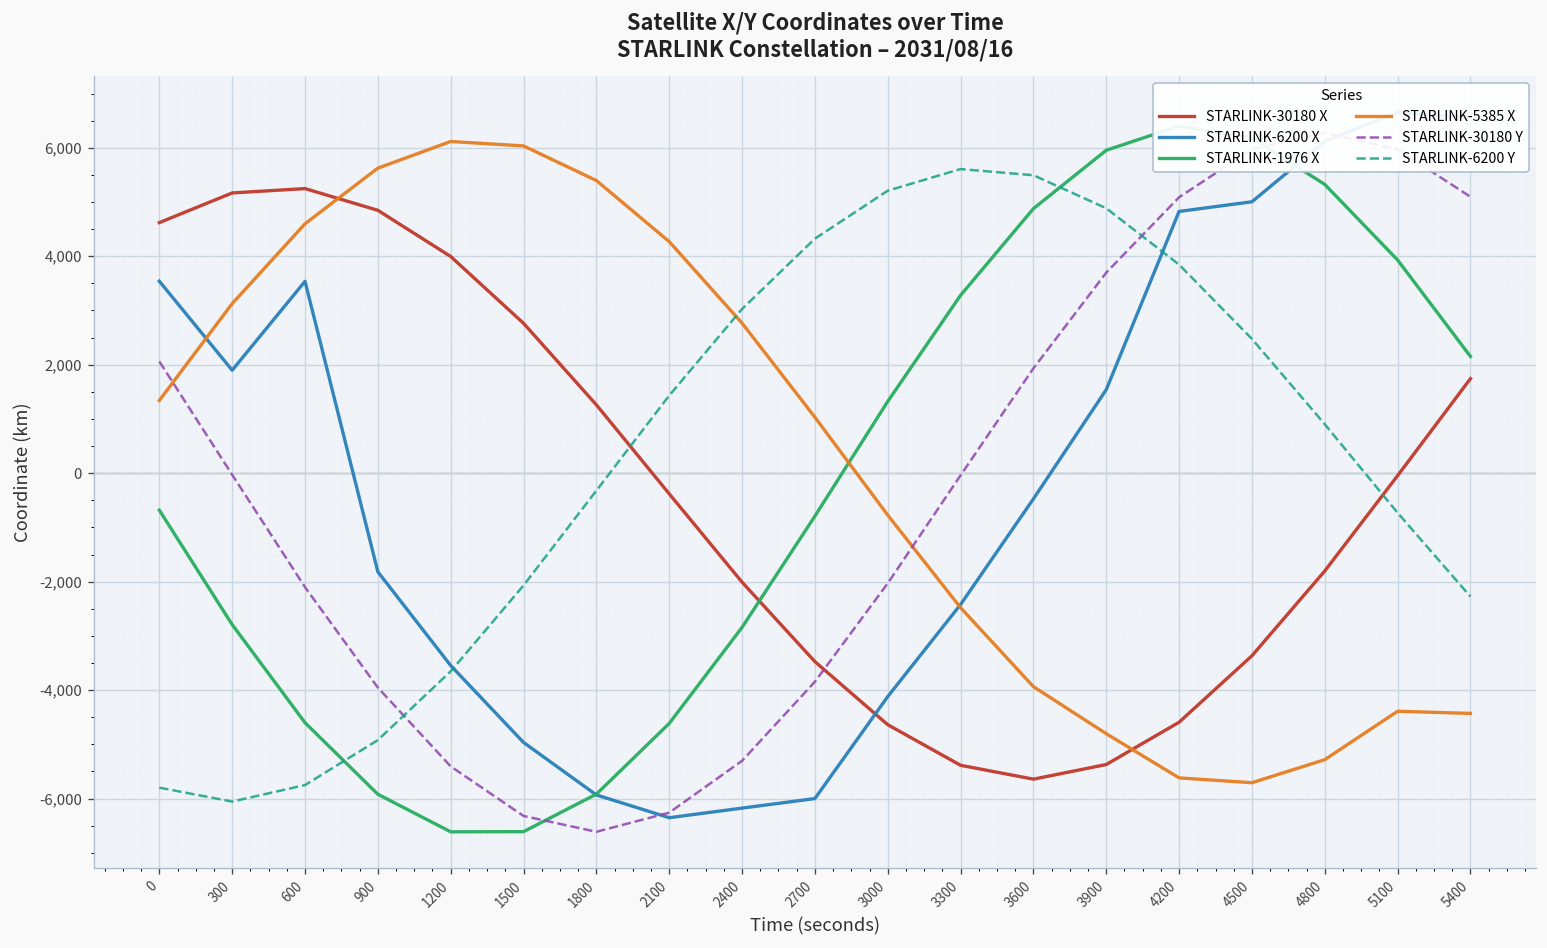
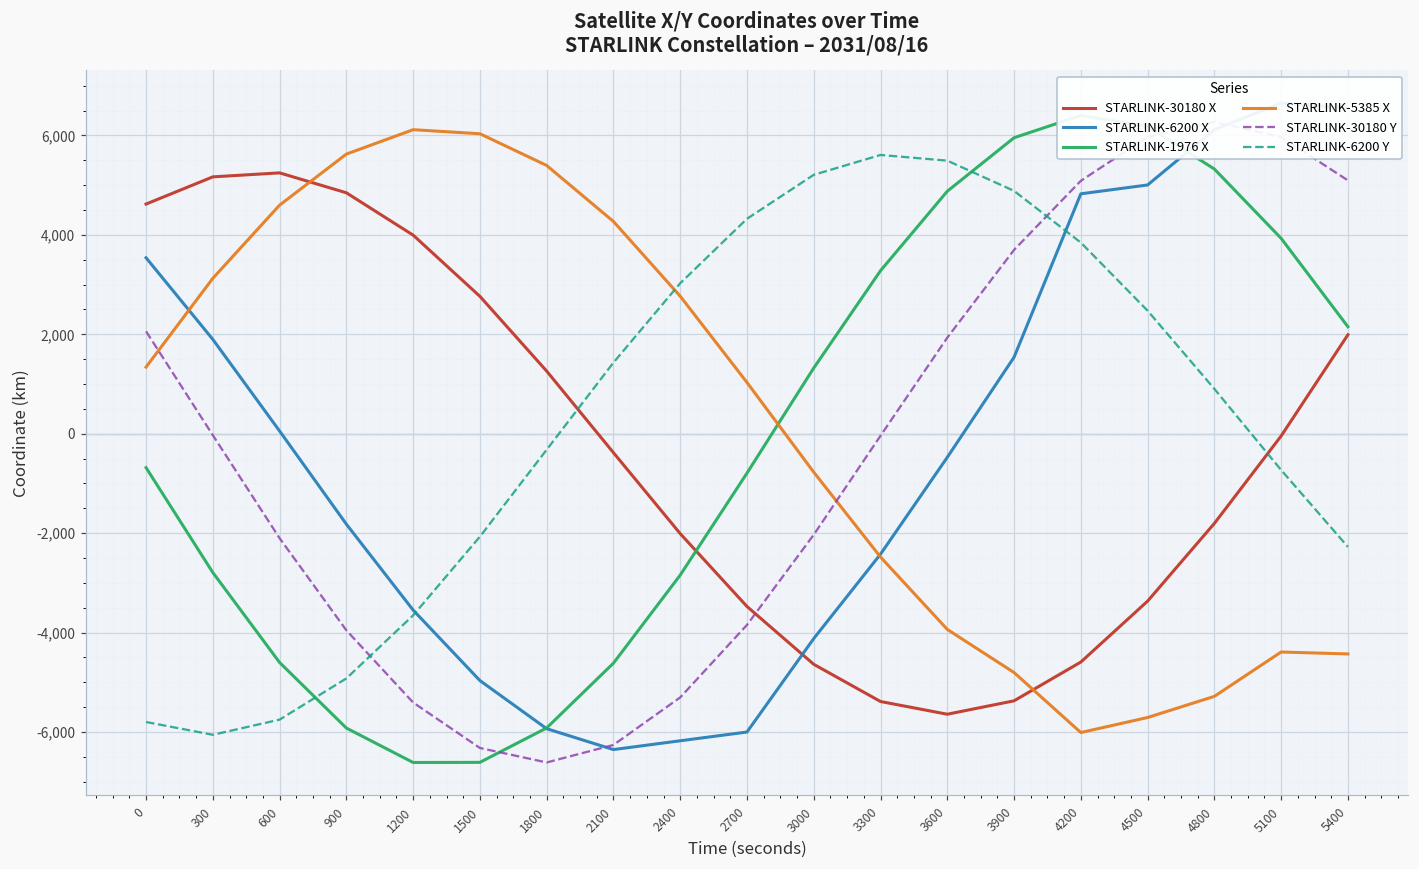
  {
    "STARLINK-30180 X": {
      "0": "4,600",
      "300": "5,200",
      "600": "5,200",
      "900": "4,800",
      "1200": "4,000",
      "1500": "2,800",
      "1800": "1,300",
      "2100": "-400",
      "2400": "-2,000",
      "2700": "-3,500",
      "3000": "-4,600",
      "3300": "-5,400",
      "3600": "-5,600",
      "3900": "-5,400",
      "4200": "-4,600",
      "4500": "-3,400",
      "4800": "-1,800",
      "5100": "0",
-     "5400": "1,700"
+     "5400": "2,000"
    },
    "STARLINK-6200 X": {
      "0": "3,500",
      "300": "1,900",
-     "600": "3,500",
+     "600": "100",
      "900": "-1,800",
      "1200": "-3,500",
      "1500": "-5,000",
      "2100": "-6,400",
      "2400": "-6,200",
      "2700": "-6,000",
      "3000": "-4,100",
      "3300": "-2,400",
      "3600": "-500",
      "3900": "1,500",
      "4200": "4,800",
      "4500": "5,000"
    },
    "STARLINK-5385 X": {
      "0": "1,300",
      "300": "3,100",
      "600": "4,600",
      "900": "5,600",
      "1200": "6,100",
      "1500": "6,000",
      "1800": "5,400",
      "2100": "4,300",
      "2400": "2,800",
      "2700": "1,000",
      "3000": "-800",
      "3300": "-2,500",
      "3600": "-3,900",
      "3900": "-4,800",
-     "4200": "-5,600",
+     "4200": "-6,000",
      "4500": "-5,700",
      "4800": "-5,300",
      "5100": "-4,400",
      "5400": "-4,400"
    },
    "STARLINK-30180 Y": {
      "0": "2,100",
      "300": "0",
      "600": "-2,100",
      "900": "-4,000",
      "1200": "-5,400",
      "1500": "-6,300",
      "1800": "-6,600",
      "2100": "-6,300",
      "2400": "-5,300",
      "2700": "-3,800",
      "3000": "-2,000",
      "3300": "0",
      "3600": "1,900",
      "3900": "3,700",
      "4200": "5,100",
      "5400": "5,100"
    }
  }
